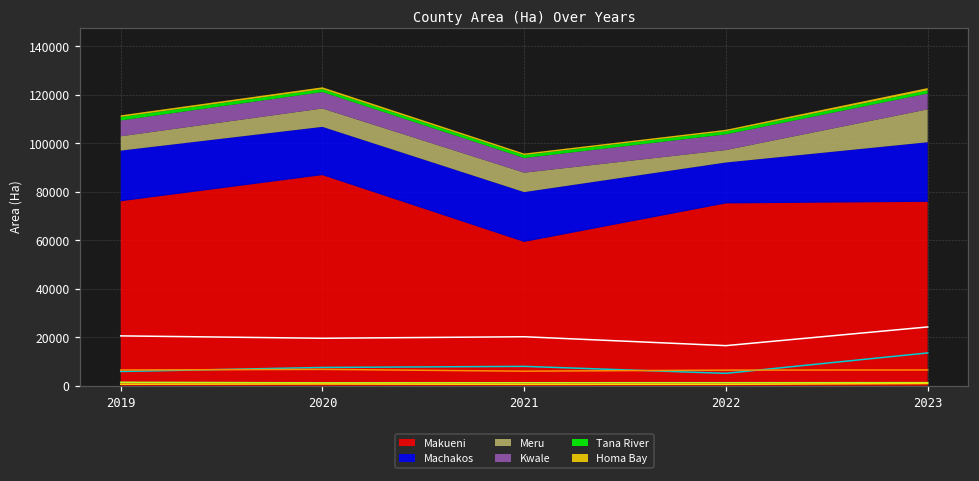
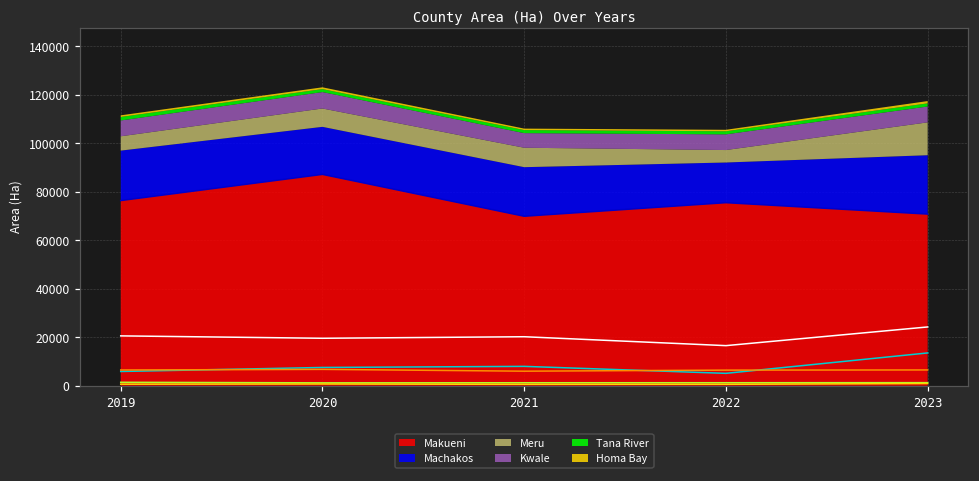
  {
    "Makueni": {
      "2019": 76000,
      "2020": 87000,
-     "2021": 60000,
+     "2021": 70000,
      "2022": 76000,
-     "2023": 76000
+     "2023": 71000
    },
    "Machakos": {
      "2019": 21000,
      "2020": 20000,
      "2021": 20000,
      "2022": 17000,
      "2023": 24000
    },
    "Meru": {
      "2019": 6000,
      "2020": 8000,
      "2021": 8000,
      "2022": 5000,
      "2023": 14000
    },
    "Kwale": {
      "2019": 7000,
      "2020": 7000,
      "2021": 6000,
      "2022": 6000,
      "2023": 7000
    }
  }
